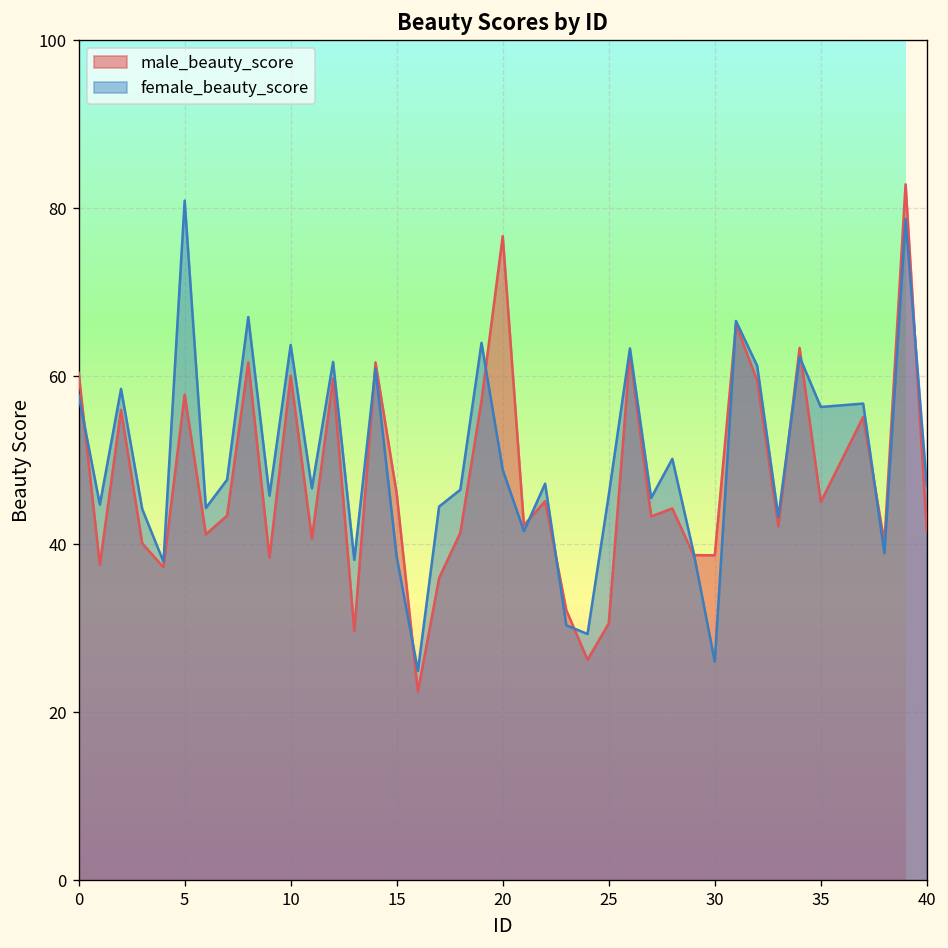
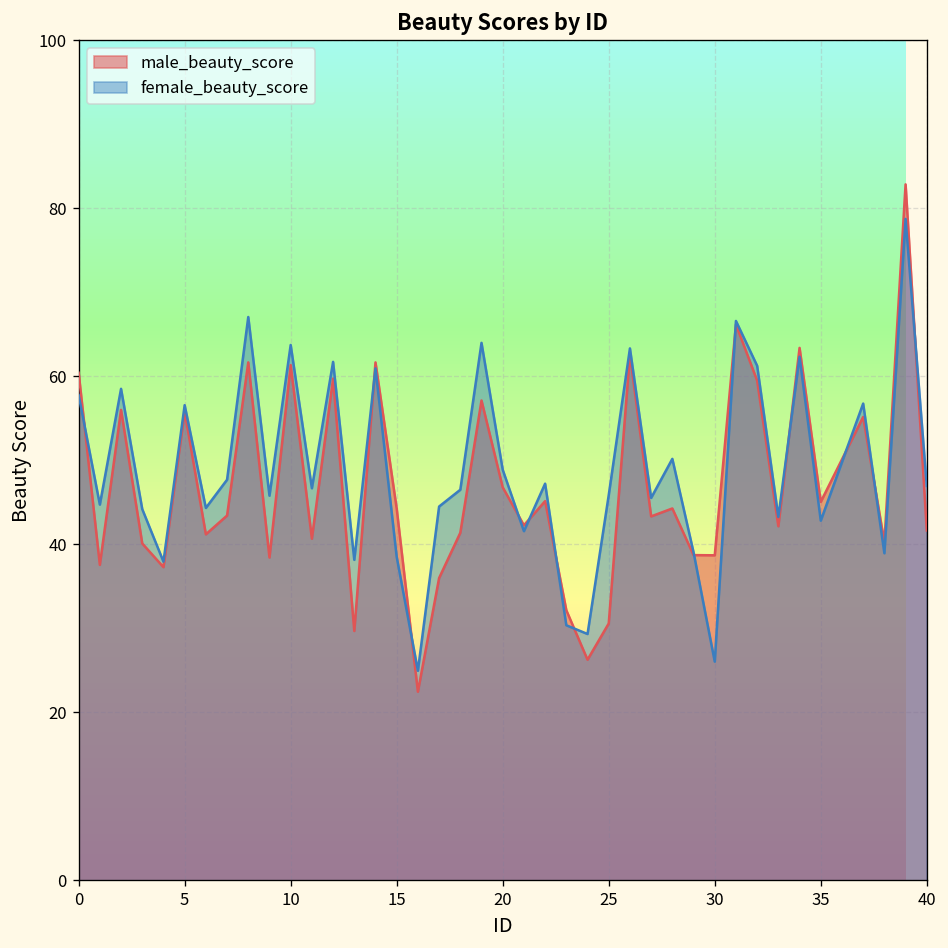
  {
    "male_beauty_score": {
      "0": 60,
-     "5": 58,
-     "10": 60,
-     "15": 46,
-     "20": 77,
+     "5": 56,
+     "10": 61,
+     "15": 44,
+     "20": 47,
      "25": 31,
      "30": 39,
      "35": 45,
      "40": 42
    },
    "female_beauty_score": {
      "0": 58,
-     "5": 81,
+     "5": 57,
      "10": 64,
      "15": 39,
      "20": 49,
      "25": 46,
      "30": 26,
-     "35": 56,
+     "35": 43,
      "40": 47
    }
  }
